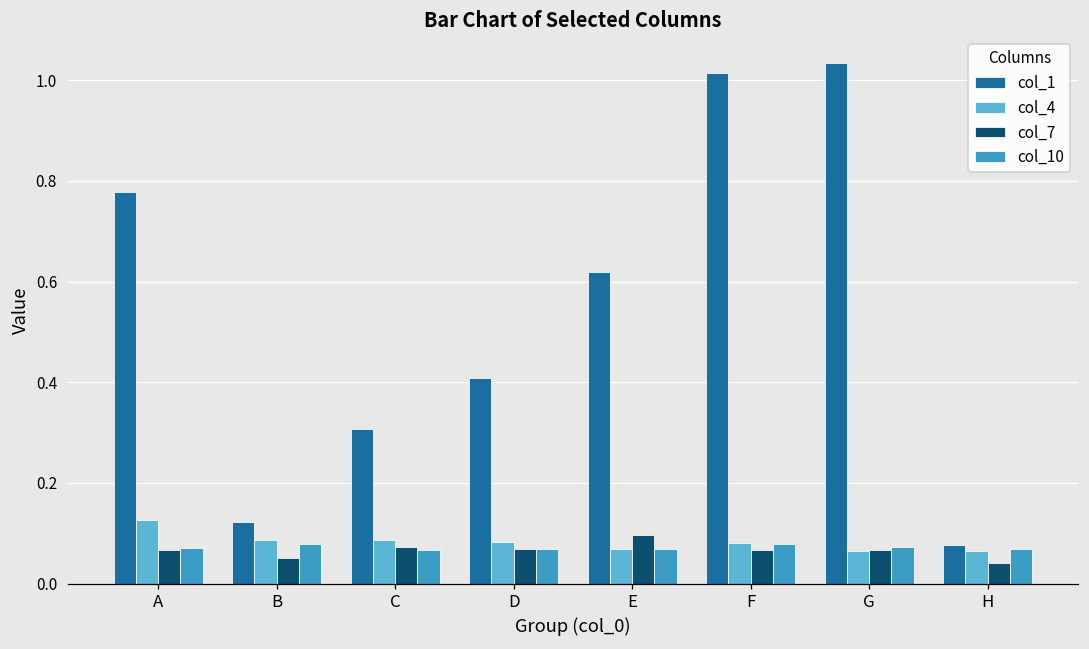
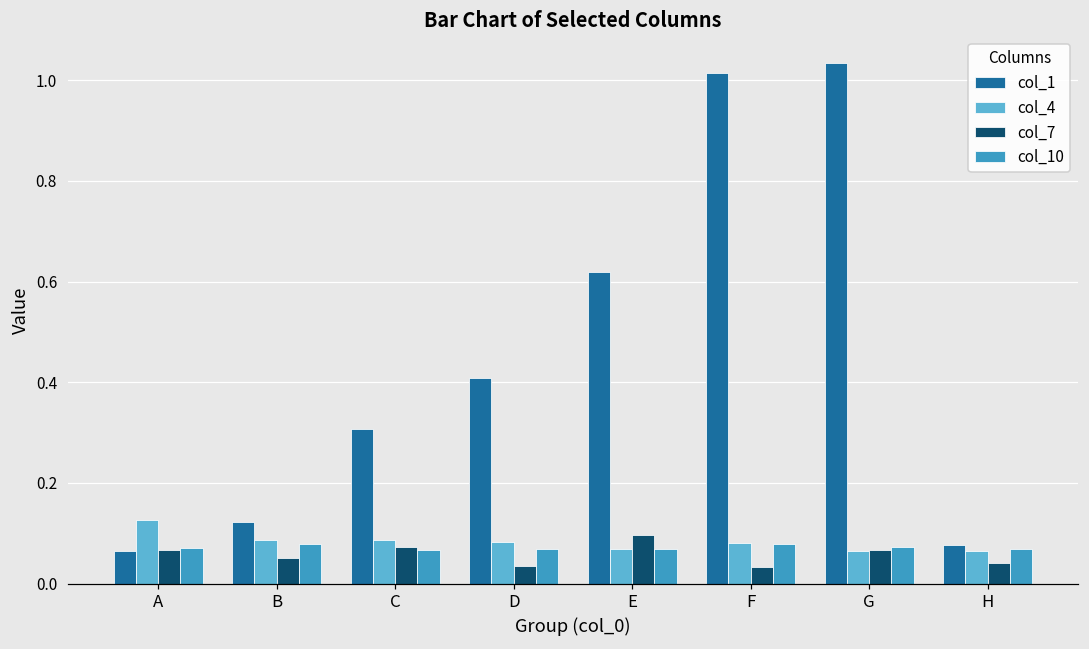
  {
    "col_1": {
-     "A": 0.78,
+     "A": 0.06,
      "B": 0.12,
      "C": 0.31,
      "D": 0.41,
      "E": 0.62,
      "F": 1.02,
      "G": 1.04,
      "H": 0.08
    },
    "col_7": {
      "A": 0.07,
      "B": 0.05,
      "C": 0.07,
-     "D": 0.07,
+     "D": 0.03,
      "E": 0.10,
-     "F": 0.07,
+     "F": 0.03,
      "G": 0.07,
      "H": 0.04
    }
  }
